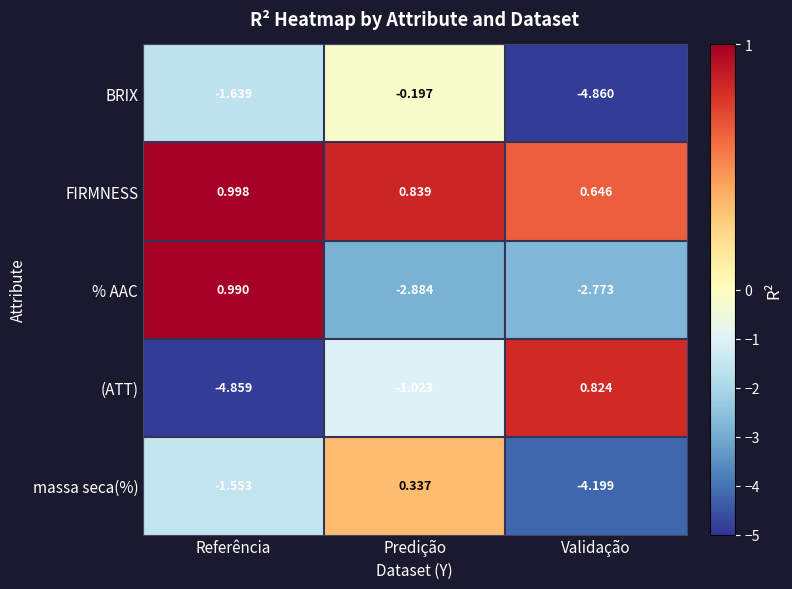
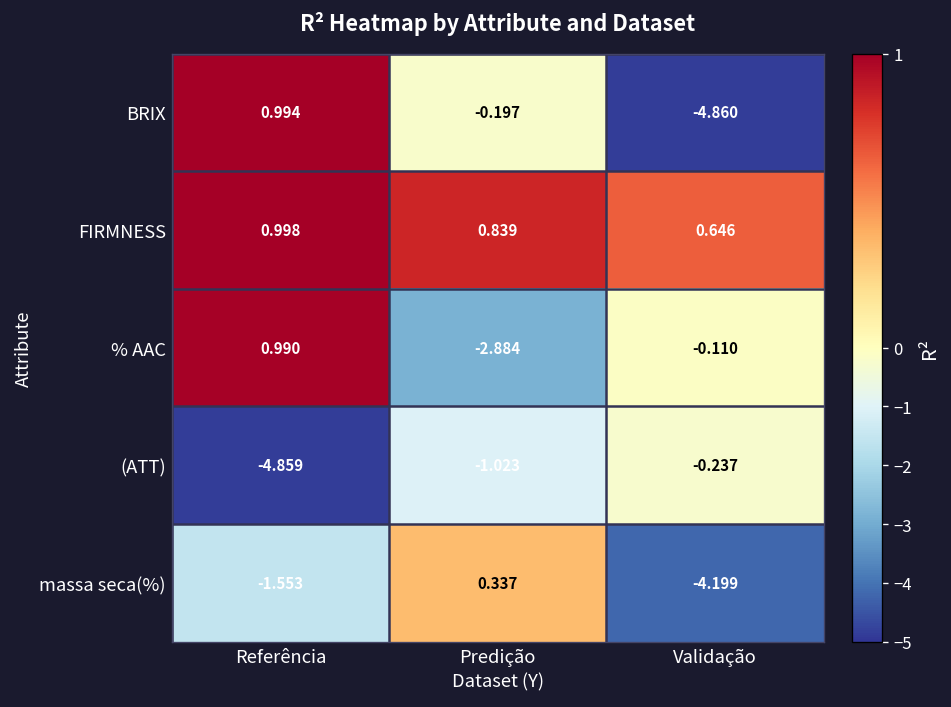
  {
    "BRIX": {
-     "Referência": -1.639,
+     "Referência": 0.994,
      "Predição": -0.197,
      "Validação": -4.860
    },
    "FIRMNESS": {
      "Referência": 0.998,
      "Predição": 0.839,
      "Validação": 0.646
    },
    "% AAC": {
      "Referência": 0.990,
      "Predição": -2.884,
-     "Validação": -2.773
+     "Validação": -0.110
    },
    "(ATT)": {
      "Referência": -4.859,
-     "Validação": 0.824
+     "Validação": -0.237
    },
    "massa seca(%)": {
      "Referência": -1.553,
      "Predição": 0.337,
      "Validação": -4.199
    }
  }
